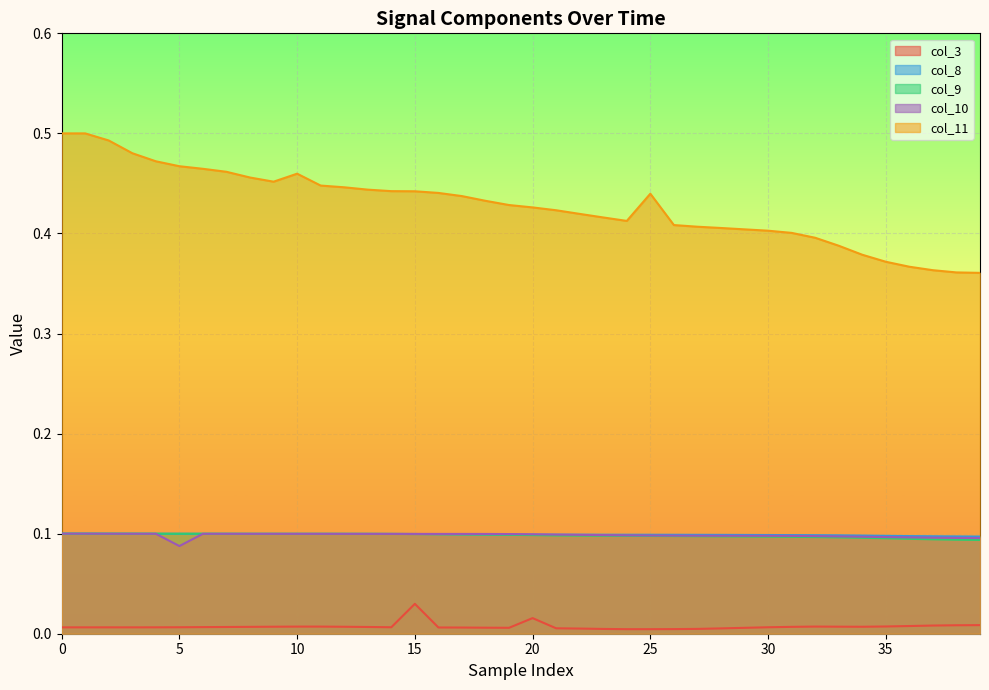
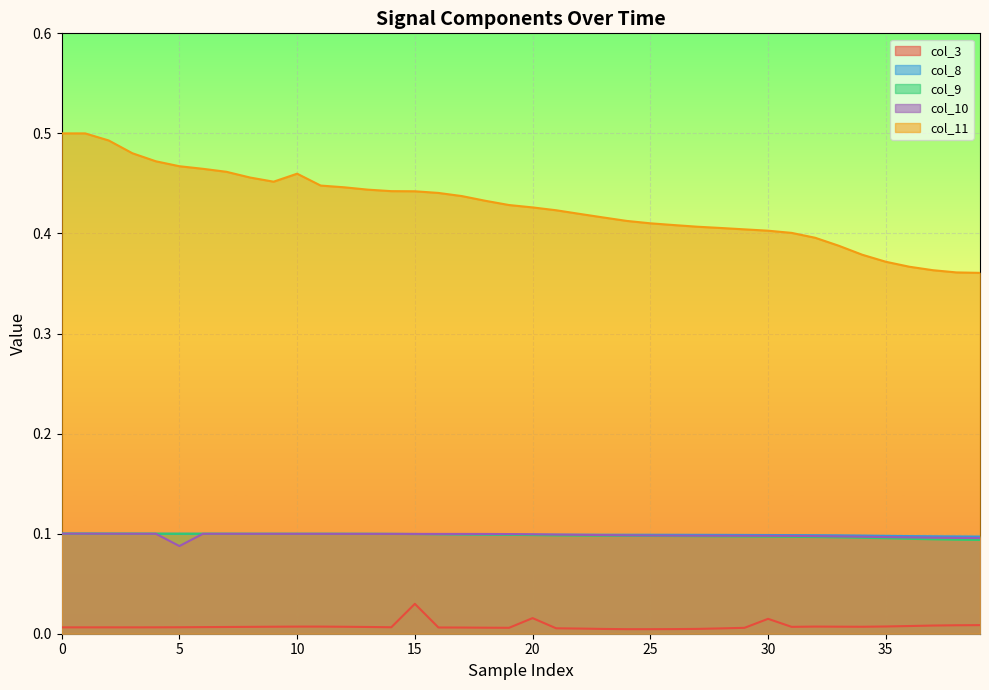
  {
    "col_3": {
      "0": 0.006,
      "5": 0.006,
      "10": 0.007,
      "15": 0.030,
      "20": 0.016,
      "25": 0.005,
-     "30": 0.006,
+     "30": 0.015,
      "35": 0.007
    },
    "col_10": {
      "5": 0.088
    },
    "col_11": {
      "0": 0.500,
      "5": 0.467,
      "10": 0.460,
      "15": 0.442,
      "20": 0.426,
-     "25": 0.440,
+     "25": 0.410,
      "30": 0.403,
      "35": 0.372
    }
  }
